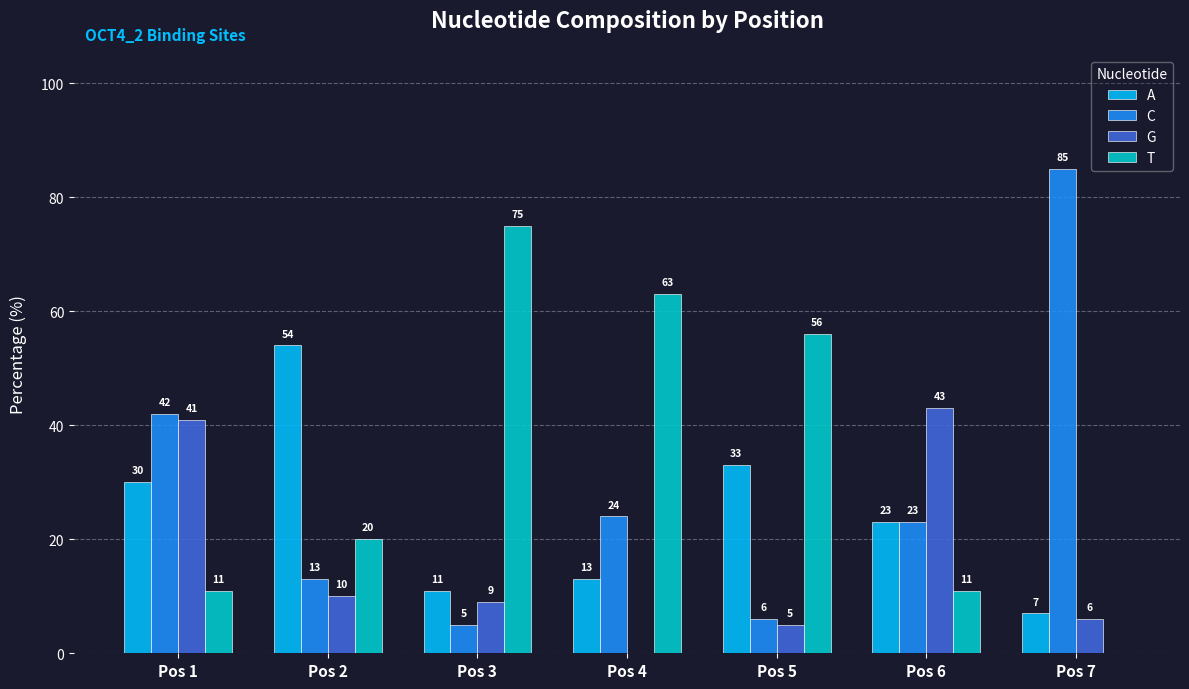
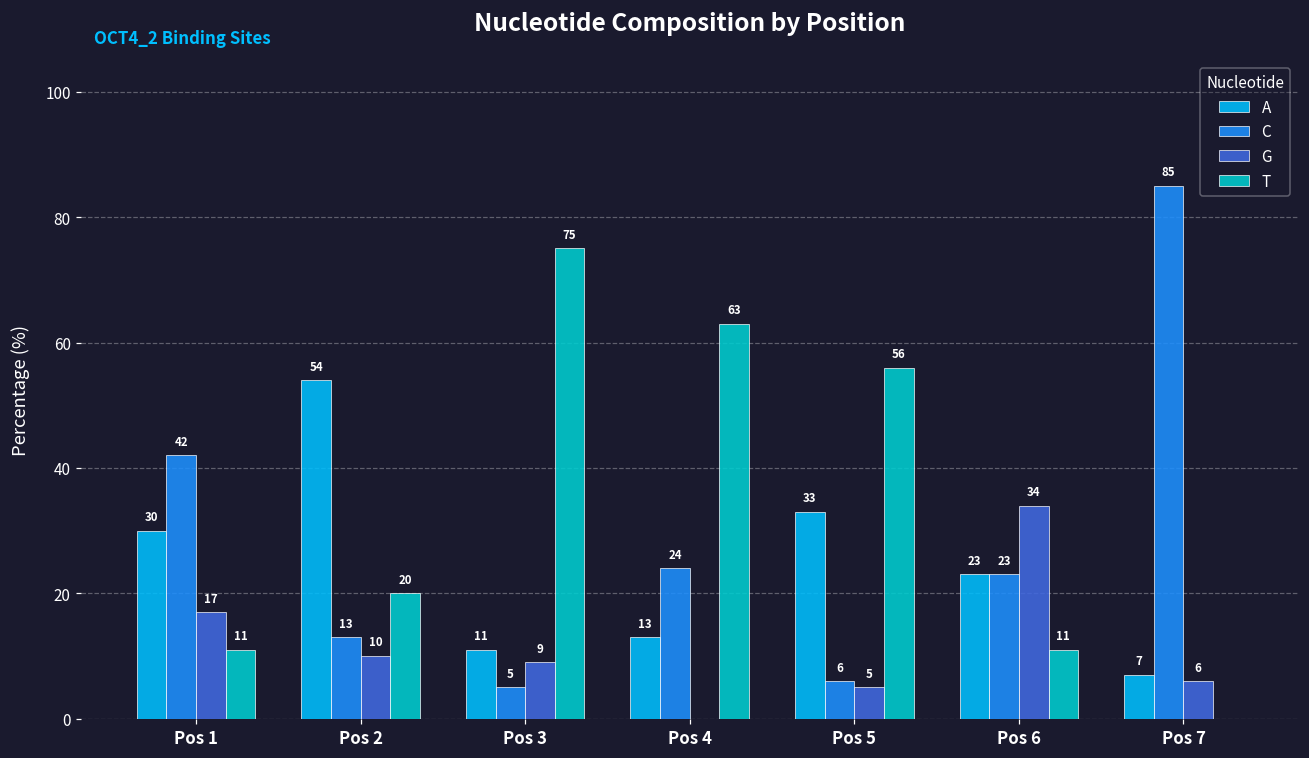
  {
    "G": {
-     "Pos 1": 41,
+     "Pos 1": 17,
      "Pos 2": 10,
      "Pos 3": 9,
      "Pos 5": 5,
-     "Pos 6": 43,
+     "Pos 6": 34,
      "Pos 7": 6
    }
  }
